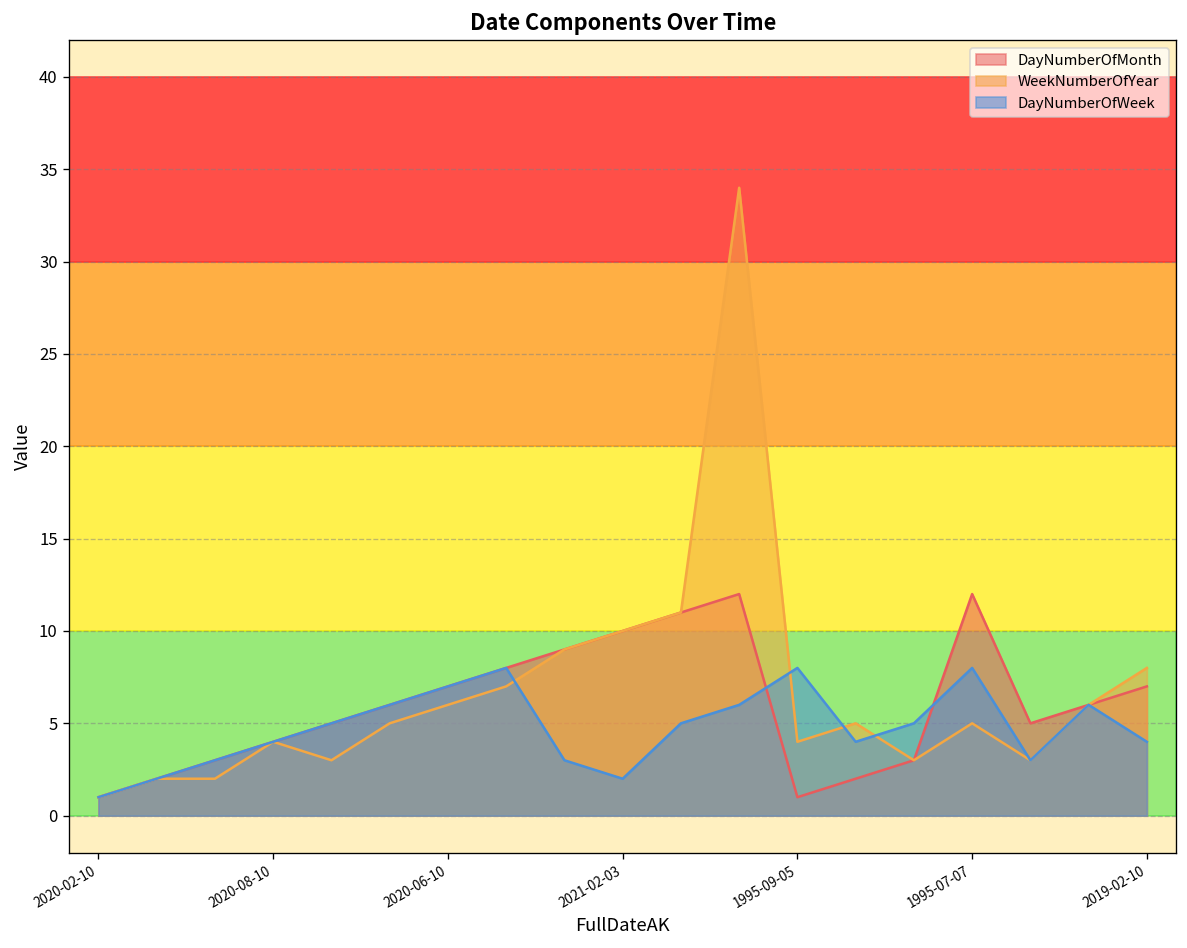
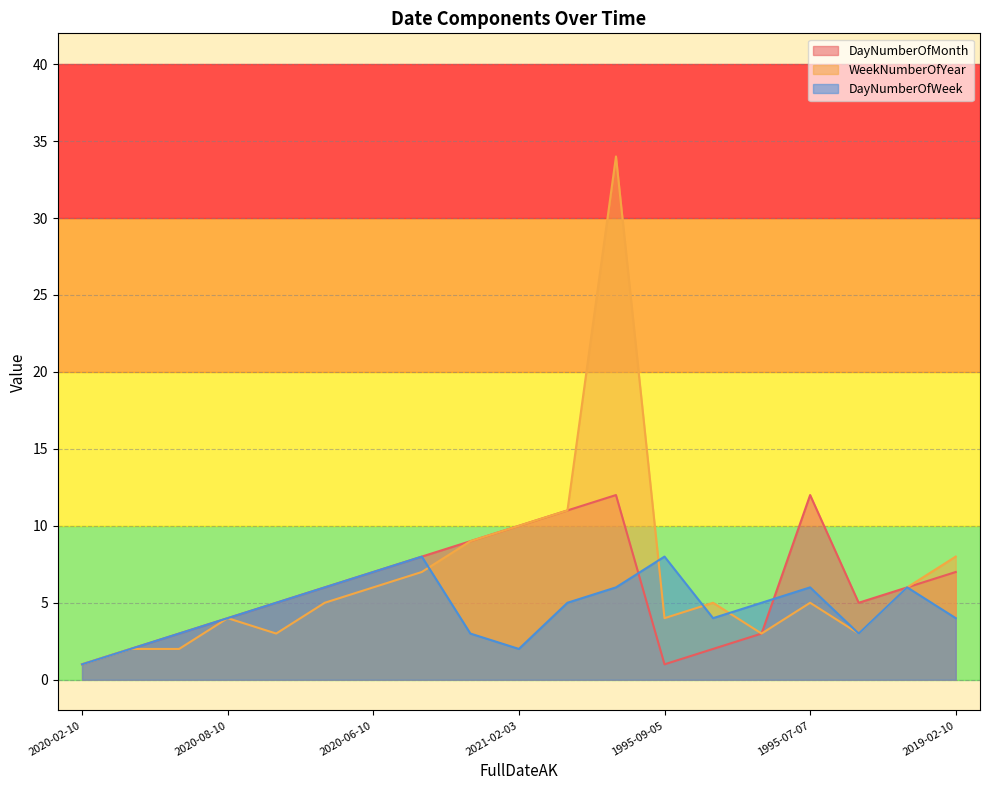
  {
    "DayNumberOfMonth": {
      "1995-09-05": 1,
      "1995-07-07": 12
    },
    "DayNumberOfWeek": {
      "1995-09-05": 8,
-     "1995-07-07": 8
+     "1995-07-07": 6
    }
  }
